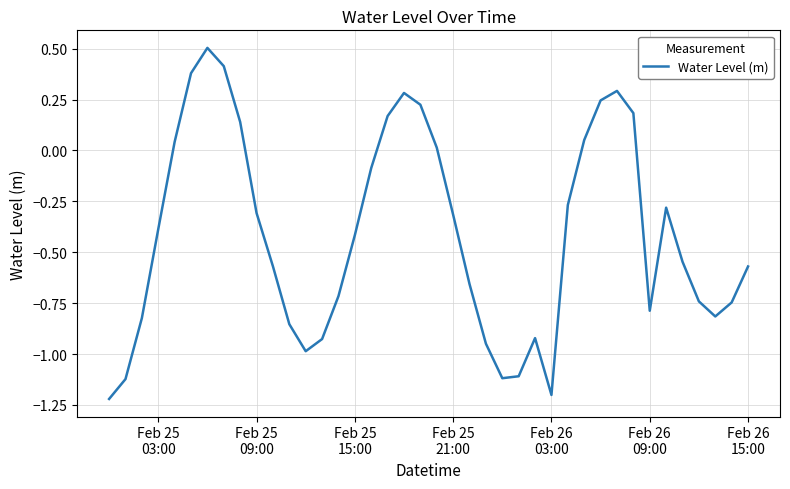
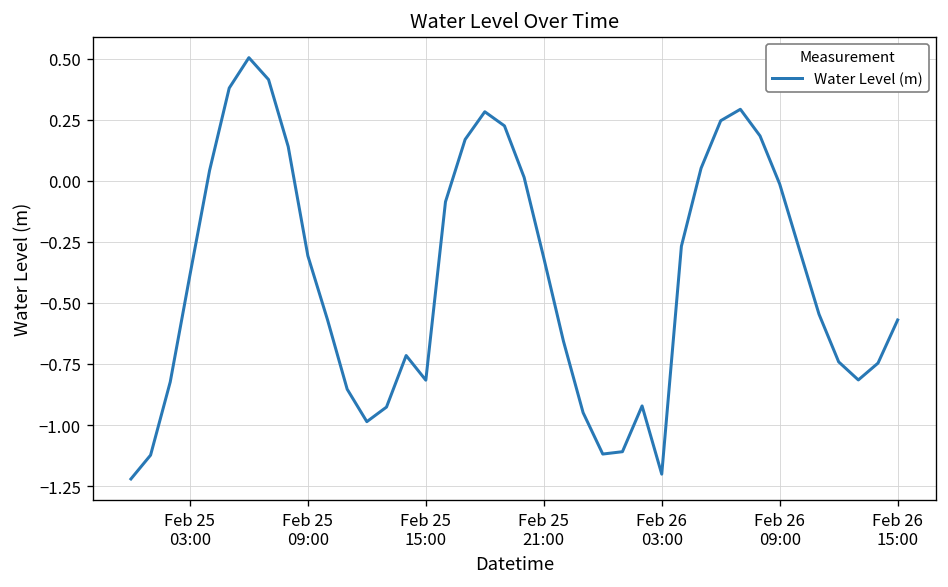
  {
    "Feb 25 03:00": -0.39,
    "Feb 25 09:00": -0.31,
-   "Feb 25 15:00": -0.42,
+   "Feb 25 15:00": -0.82,
    "Feb 25 21:00": -0.32,
    "Feb 26 03:00": -1.20,
-   "Feb 26 09:00": -0.79,
+   "Feb 26 09:00": -0.01,
    "Feb 26 15:00": -0.57
  }
